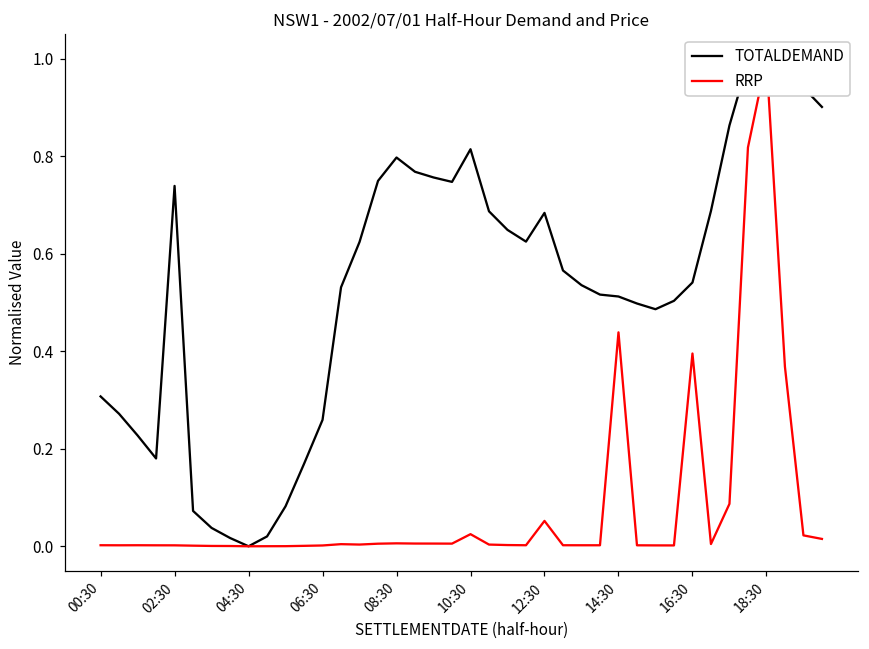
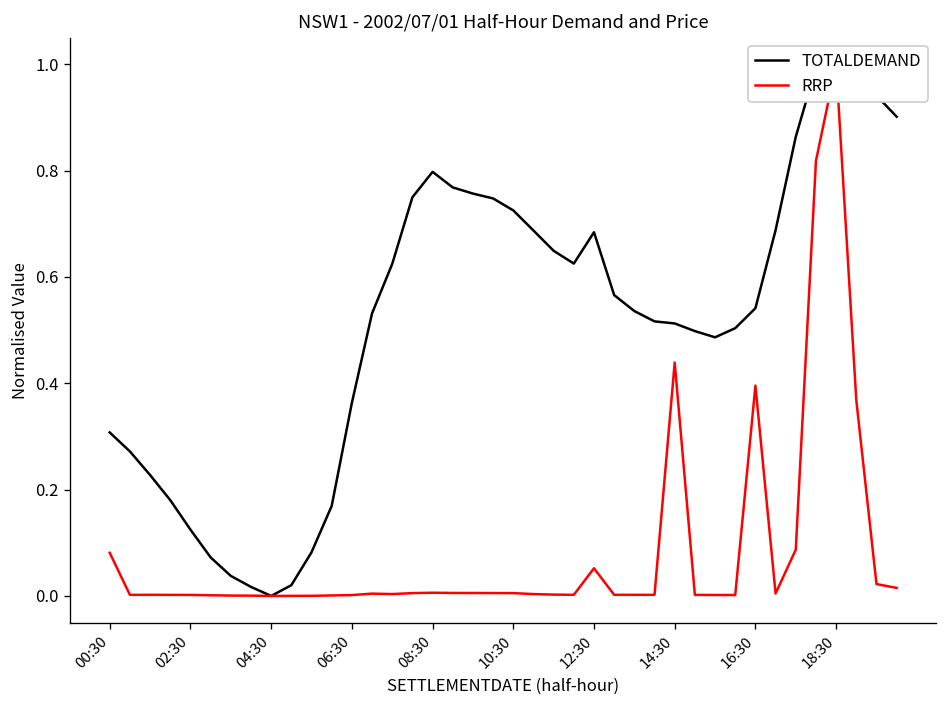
  {
    "TOTALDEMAND": {
      "00:30": 0.31,
-     "02:30": 0.74,
-     "06:30": 0.26,
+     "02:30": 0.12,
+     "06:30": 0.36,
      "08:30": 0.80,
-     "10:30": 0.81,
+     "10:30": 0.73,
      "12:30": 0.68,
      "14:30": 0.51,
      "16:30": 0.54
    },
    "RRP": {
-     "00:30": 0.00,
+     "00:30": 0.08,
      "02:30": 0.00,
      "06:30": 0.00,
      "08:30": 0.01,
-     "10:30": 0.02,
+     "10:30": 0.01,
      "12:30": 0.05,
      "14:30": 0.44,
      "16:30": 0.40
    }
  }
